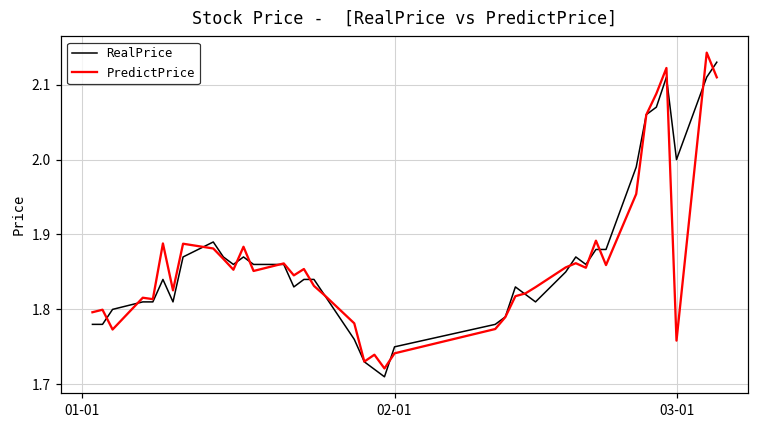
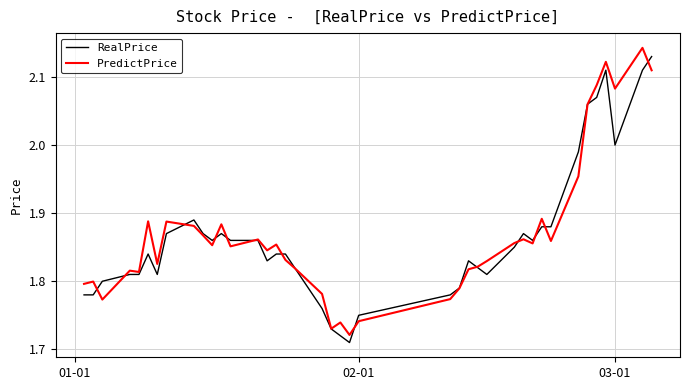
  {
    "RealPrice": {
      "02-01": 1.75,
      "03-01": 2.00
    },
    "PredictPrice": {
      "02-01": 1.74,
-     "03-01": 1.76
+     "03-01": 2.08
    }
  }
